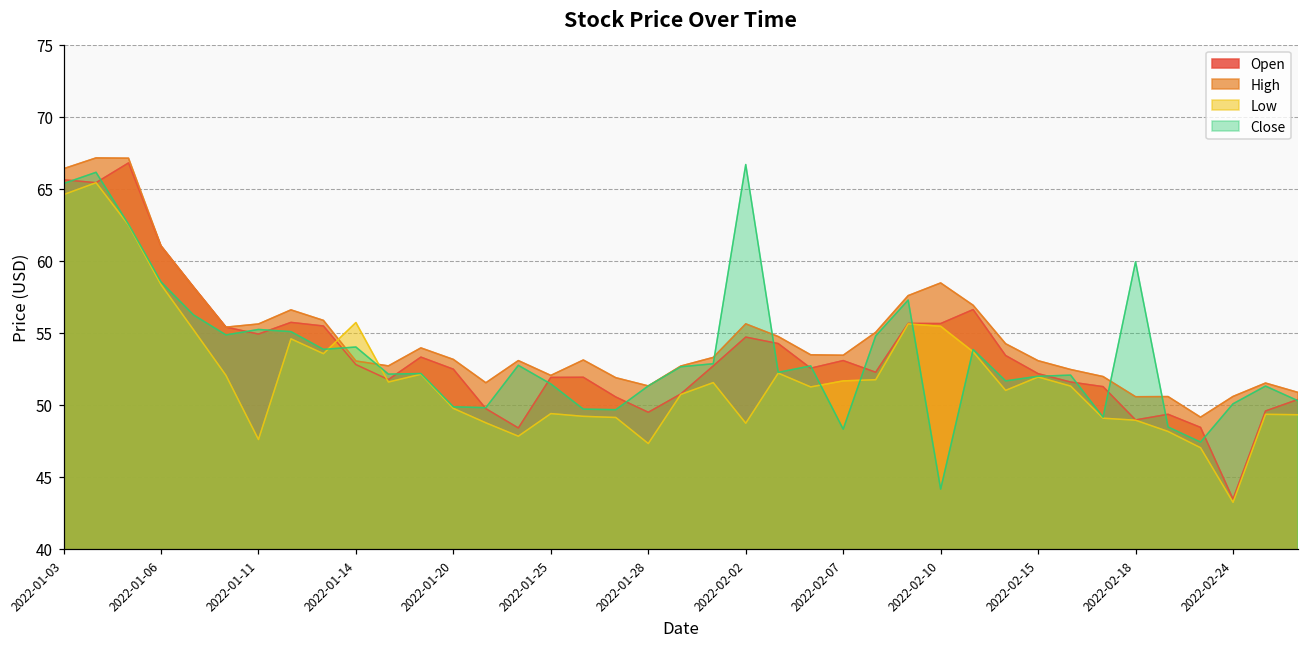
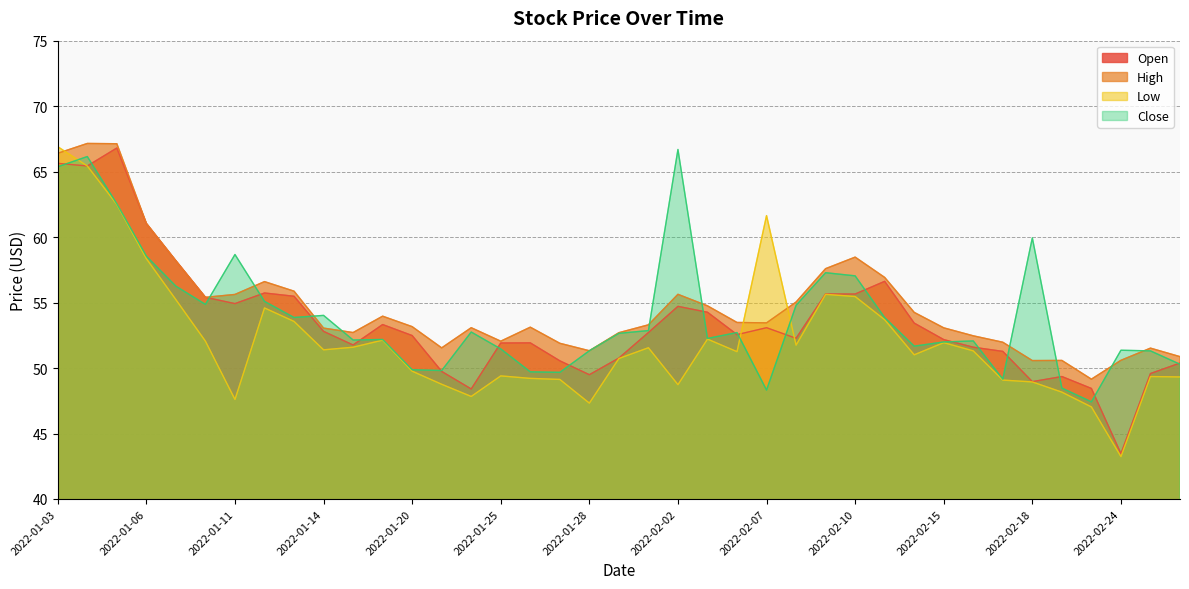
  {
    "Low": {
-     "2022-01-03": 64.6,
+     "2022-01-03": 66.9,
      "2022-01-11": 47.6,
-     "2022-01-14": 55.7,
+     "2022-01-14": 51.4,
      "2022-01-25": 49.4,
      "2022-01-28": 47.3,
      "2022-02-02": 48.7,
-     "2022-02-07": 51.7,
+     "2022-02-07": 61.6,
      "2022-02-24": 43.2
    },
    "Close": {
      "2022-01-03": 65.4,
-     "2022-01-11": 55.2,
+     "2022-01-11": 58.7,
      "2022-01-14": 54.0,
      "2022-01-25": 51.5,
      "2022-02-02": 66.7,
      "2022-02-07": 48.3,
-     "2022-02-10": 44.2,
+     "2022-02-10": 57.0,
      "2022-02-18": 59.9,
-     "2022-02-24": 50.1
+     "2022-02-24": 51.4
    }
  }
